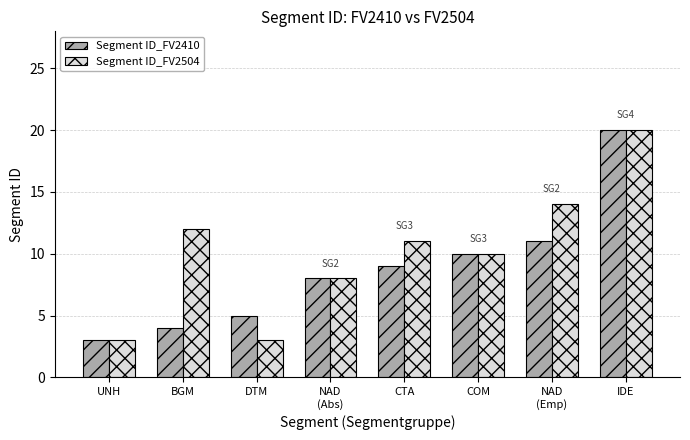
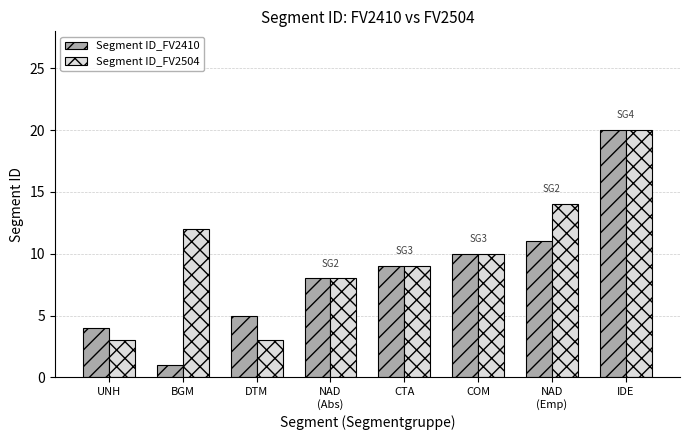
  {
    "Segment ID_FV2410": {
-     "UNH": 3,
-     "BGM": 4,
+     "UNH": 4,
+     "BGM": 1,
      "DTM": 5,
      "NAD (Abs)": 8,
      "CTA": 9,
      "COM": 10,
      "NAD (Emp)": 11,
      "IDE": 20
    },
    "Segment ID_FV2504": {
      "UNH": 3,
      "BGM": 12,
      "DTM": 3,
      "NAD (Abs)": 8,
-     "CTA": 11,
+     "CTA": 9,
      "COM": 10,
      "NAD (Emp)": 14,
      "IDE": 20
    }
  }
